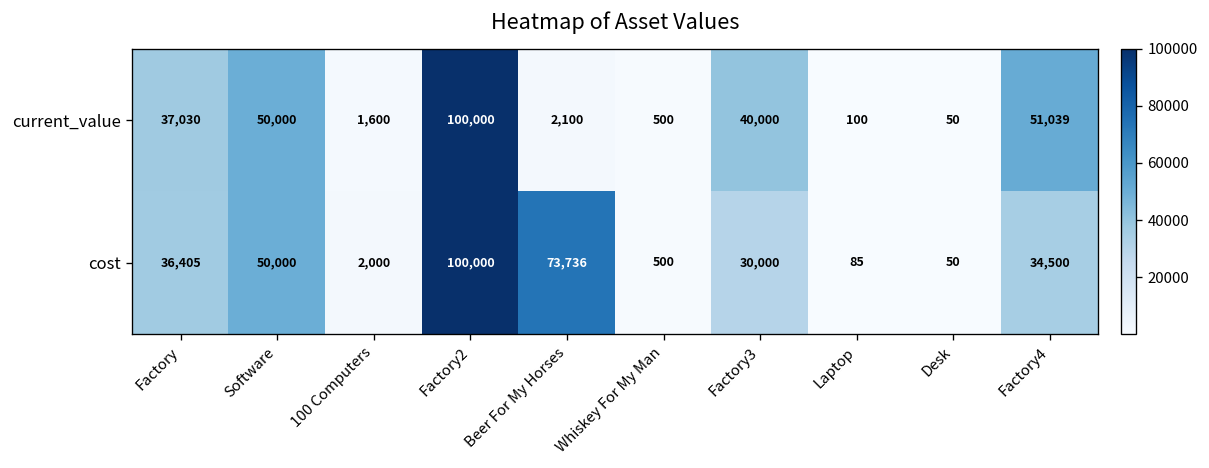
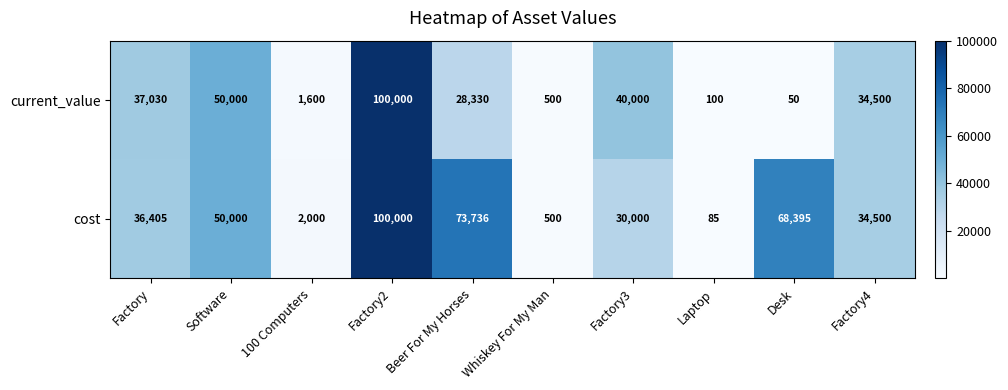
  {
    "current_value": {
      "Factory": "37,030",
      "Software": "50,000",
      "100 Computers": "1,600",
      "Factory2": "100,000",
-     "Beer For My Horses": "2,100",
+     "Beer For My Horses": "28,330",
      "Whiskey For My Man": "500",
      "Factory3": "40,000",
      "Laptop": "100",
      "Desk": "50",
-     "Factory4": "51,039"
+     "Factory4": "34,500"
    },
    "cost": {
      "Factory": "36,405",
      "Software": "50,000",
      "100 Computers": "2,000",
      "Factory2": "100,000",
      "Beer For My Horses": "73,736",
      "Whiskey For My Man": "500",
      "Factory3": "30,000",
      "Laptop": "85",
-     "Desk": "50",
+     "Desk": "68,395",
      "Factory4": "34,500"
    }
  }
